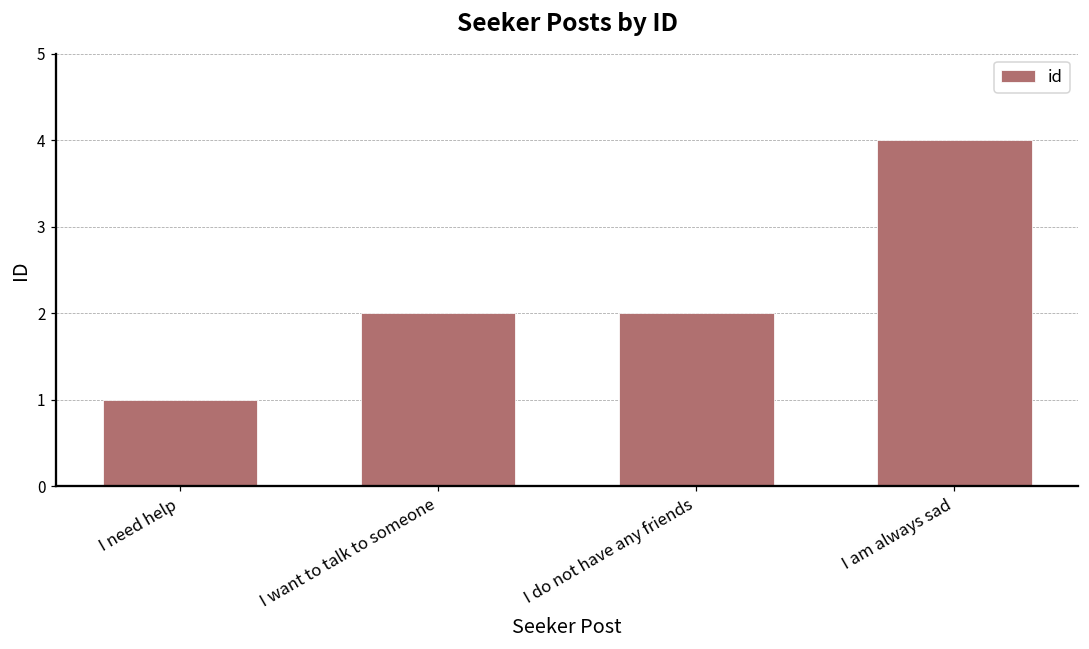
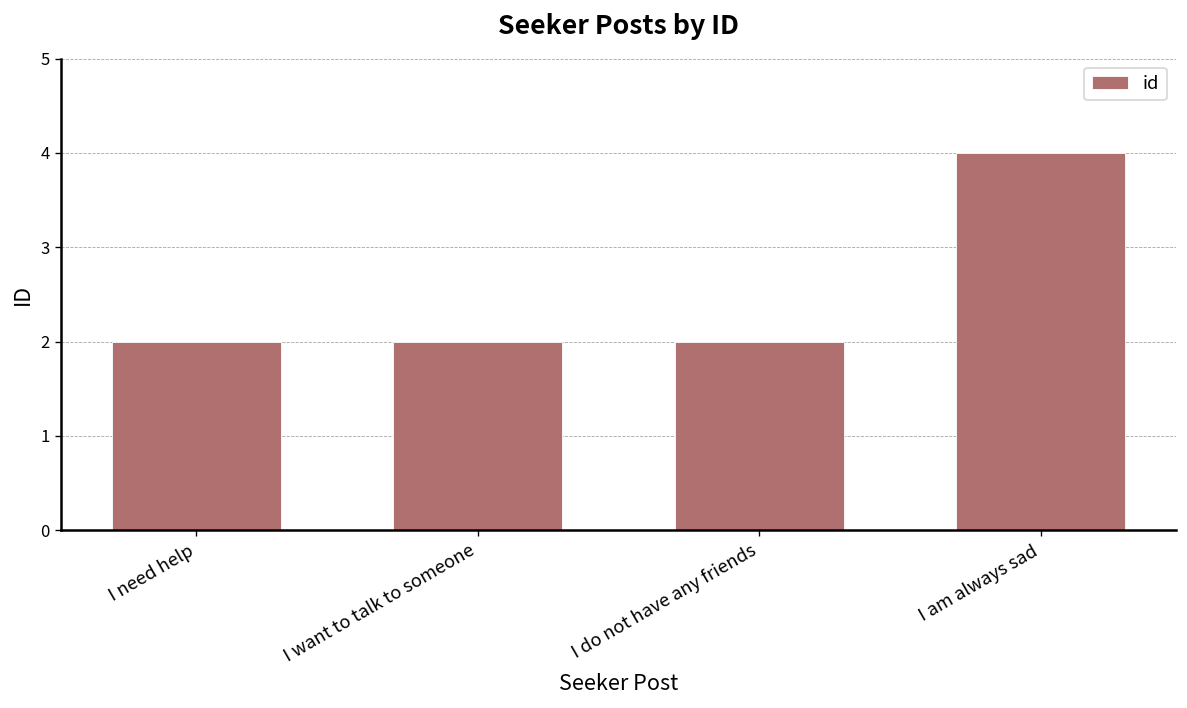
  {
-   "I need help": 1,
+   "I need help": 2,
    "I want to talk to someone": 2,
    "I do not have any friends": 2,
    "I am always sad": 4
  }
